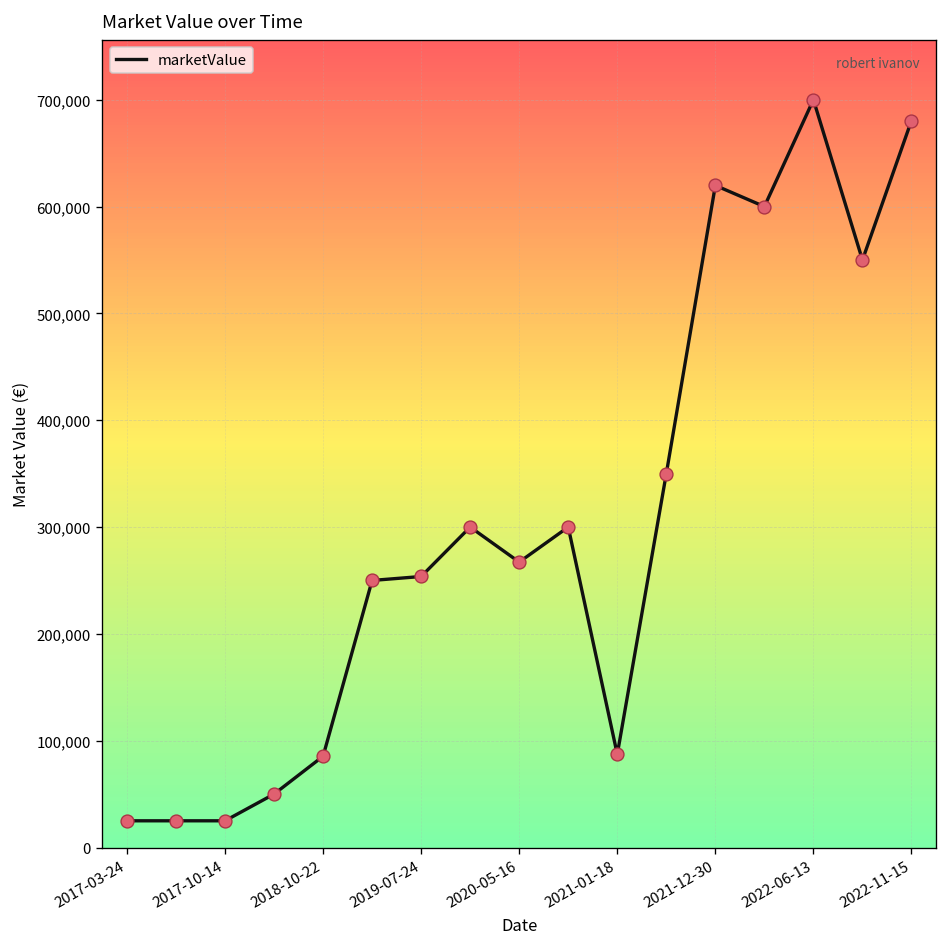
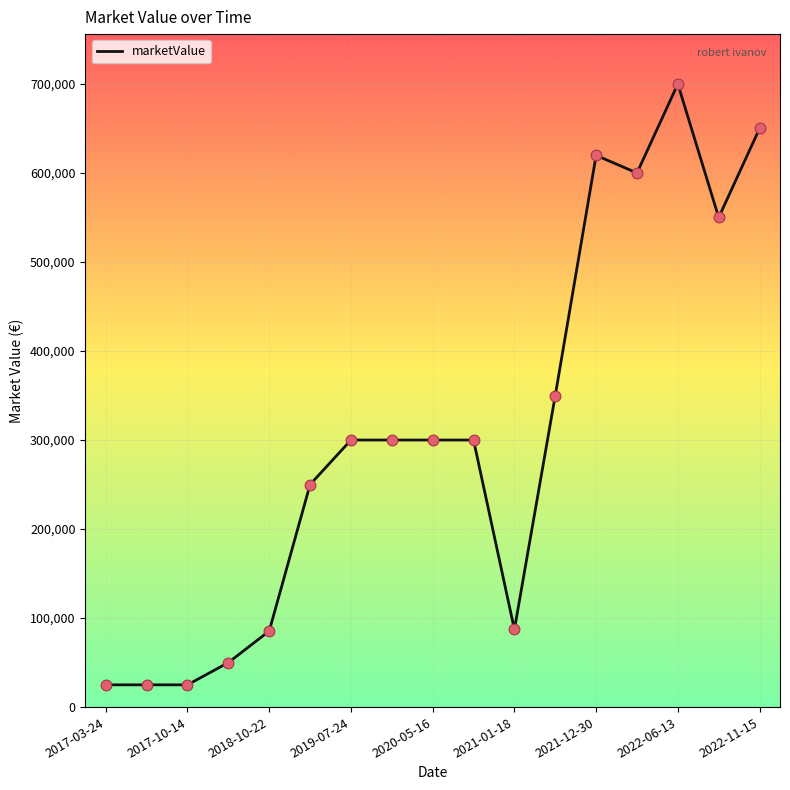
  {
    "2017-03-24": "30,000",
    "2017-10-14": "30,000",
    "2018-10-22": "90,000",
-   "2019-07-24": "250,000",
-   "2020-05-16": "270,000",
+   "2019-07-24": "300,000",
+   "2020-05-16": "300,000",
    "2021-01-18": "90,000",
    "2021-12-30": "620,000",
    "2022-06-13": "700,000",
-   "2022-11-15": "680,000"
+   "2022-11-15": "650,000"
  }
